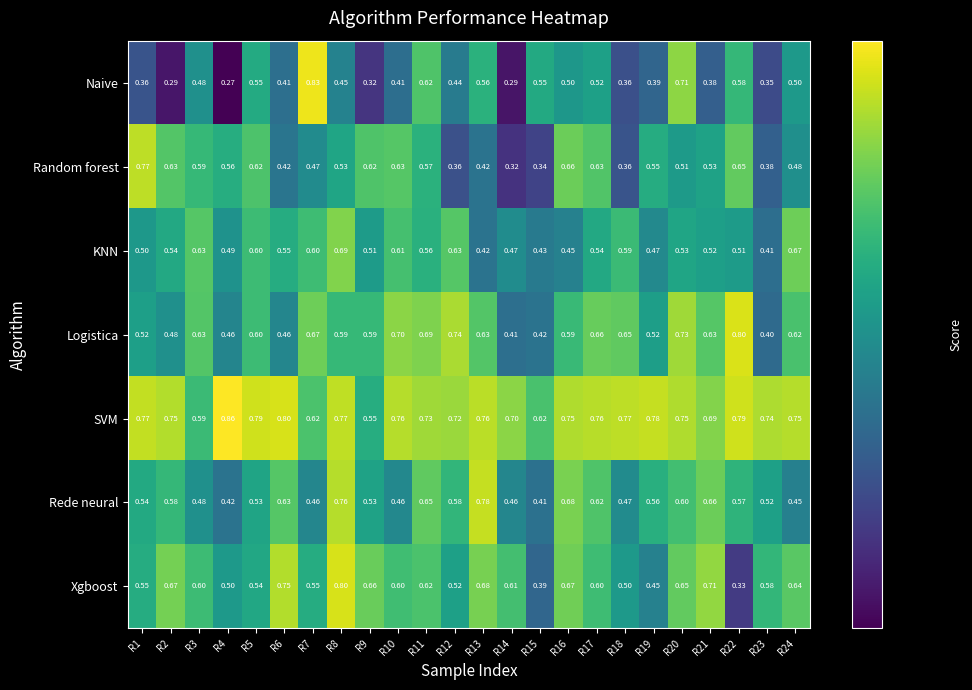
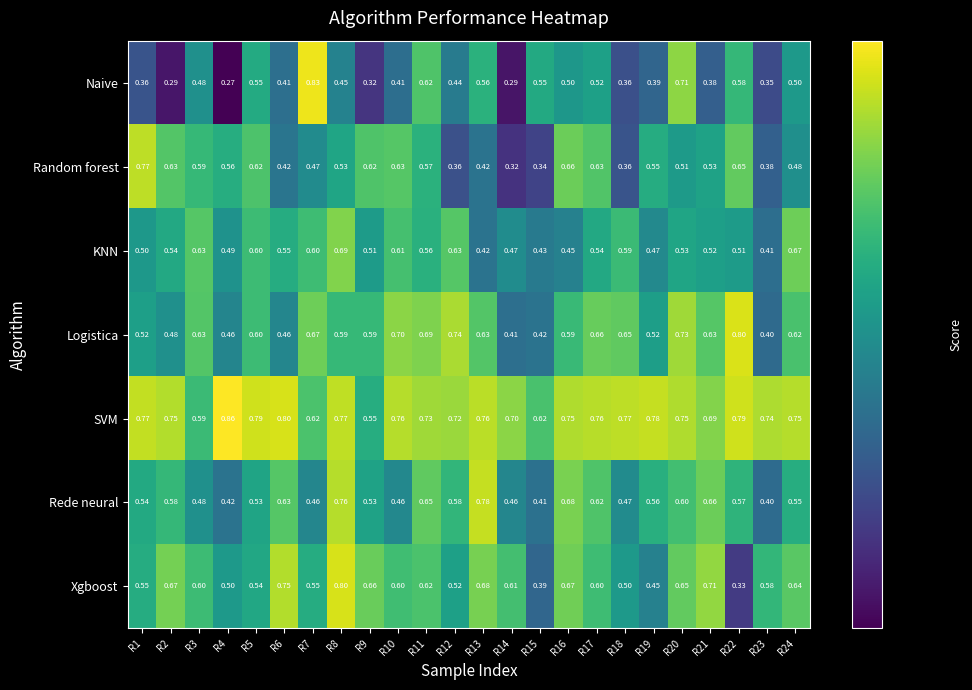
  {
    "Naive": {
      "R1": 0.36,
      "R2": 0.29,
      "R3": 0.48,
      "R4": 0.27,
      "R5": 0.55,
      "R6": 0.41,
      "R7": 0.83,
      "R8": 0.45,
      "R9": 0.32,
      "R10": 0.41,
      "R11": 0.62,
      "R12": 0.44,
      "R13": 0.56,
      "R14": 0.29,
      "R15": 0.55,
      "R16": 0.50,
      "R17": 0.52,
      "R18": 0.36,
      "R19": 0.39,
      "R20": 0.71,
      "R21": 0.38,
      "R22": 0.58,
      "R23": 0.35,
      "R24": 0.50
    },
    "Random forest": {
      "R1": 0.77,
      "R2": 0.63,
      "R3": 0.59,
      "R4": 0.56,
      "R5": 0.62,
      "R6": 0.42,
      "R7": 0.47,
      "R8": 0.53,
      "R9": 0.62,
      "R10": 0.63,
      "R11": 0.57,
      "R12": 0.36,
      "R13": 0.42,
      "R14": 0.32,
      "R15": 0.34,
      "R16": 0.66,
      "R17": 0.63,
      "R18": 0.36,
      "R19": 0.55,
      "R20": 0.51,
      "R21": 0.53,
      "R22": 0.65,
      "R23": 0.38,
      "R24": 0.48
    },
    "KNN": {
      "R1": 0.50,
      "R2": 0.54,
      "R3": 0.63,
      "R4": 0.49,
      "R5": 0.60,
      "R6": 0.55,
      "R7": 0.60,
      "R8": 0.69,
      "R9": 0.51,
      "R10": 0.61,
      "R11": 0.56,
      "R12": 0.63,
      "R13": 0.42,
      "R14": 0.47,
      "R15": 0.43,
      "R16": 0.45,
      "R17": 0.54,
      "R18": 0.59,
      "R19": 0.47,
      "R20": 0.53,
      "R21": 0.52,
      "R22": 0.51,
      "R23": 0.41,
      "R24": 0.67
    },
    "Logistica": {
      "R1": 0.52,
      "R2": 0.48,
      "R3": 0.63,
      "R4": 0.46,
      "R5": 0.60,
      "R6": 0.46,
      "R7": 0.67,
      "R8": 0.59,
      "R9": 0.59,
      "R10": 0.70,
      "R11": 0.69,
      "R12": 0.74,
      "R13": 0.63,
      "R14": 0.41,
      "R15": 0.42,
      "R16": 0.59,
      "R17": 0.66,
      "R18": 0.65,
      "R19": 0.52,
      "R20": 0.73,
      "R21": 0.63,
      "R22": 0.80,
      "R23": 0.40,
      "R24": 0.62
    },
    "SVM": {
      "R1": 0.77,
      "R2": 0.75,
      "R3": 0.59,
      "R4": 0.86,
      "R5": 0.79,
      "R6": 0.80,
      "R7": 0.62,
      "R8": 0.77,
      "R9": 0.55,
      "R10": 0.76,
      "R11": 0.73,
      "R12": 0.72,
      "R13": 0.76,
      "R14": 0.70,
      "R15": 0.62,
      "R16": 0.75,
      "R17": 0.76,
      "R18": 0.77,
      "R19": 0.78,
      "R20": 0.75,
      "R21": 0.69,
      "R22": 0.79,
      "R23": 0.74,
      "R24": 0.75
    },
    "Rede neural": {
      "R1": 0.54,
      "R2": 0.58,
      "R3": 0.48,
      "R4": 0.42,
      "R5": 0.53,
      "R6": 0.63,
      "R7": 0.46,
      "R8": 0.76,
      "R9": 0.53,
      "R10": 0.46,
      "R11": 0.65,
      "R12": 0.58,
      "R13": 0.78,
      "R14": 0.46,
      "R15": 0.41,
      "R16": 0.68,
      "R17": 0.62,
      "R18": 0.47,
      "R19": 0.56,
      "R20": 0.60,
      "R21": 0.66,
      "R22": 0.57,
-     "R23": 0.52,
-     "R24": 0.45
+     "R23": 0.40,
+     "R24": 0.55
    },
    "Xgboost": {
      "R1": 0.55,
      "R2": 0.67,
      "R3": 0.60,
      "R4": 0.50,
      "R5": 0.54,
      "R6": 0.75,
      "R7": 0.55,
      "R8": 0.80,
      "R9": 0.66,
      "R10": 0.60,
      "R11": 0.62,
      "R12": 0.52,
      "R13": 0.68,
      "R14": 0.61,
      "R15": 0.39,
      "R16": 0.67,
      "R17": 0.60,
      "R18": 0.50,
      "R19": 0.45,
      "R20": 0.65,
      "R21": 0.71,
      "R22": 0.33,
      "R23": 0.58,
      "R24": 0.64
    }
  }
